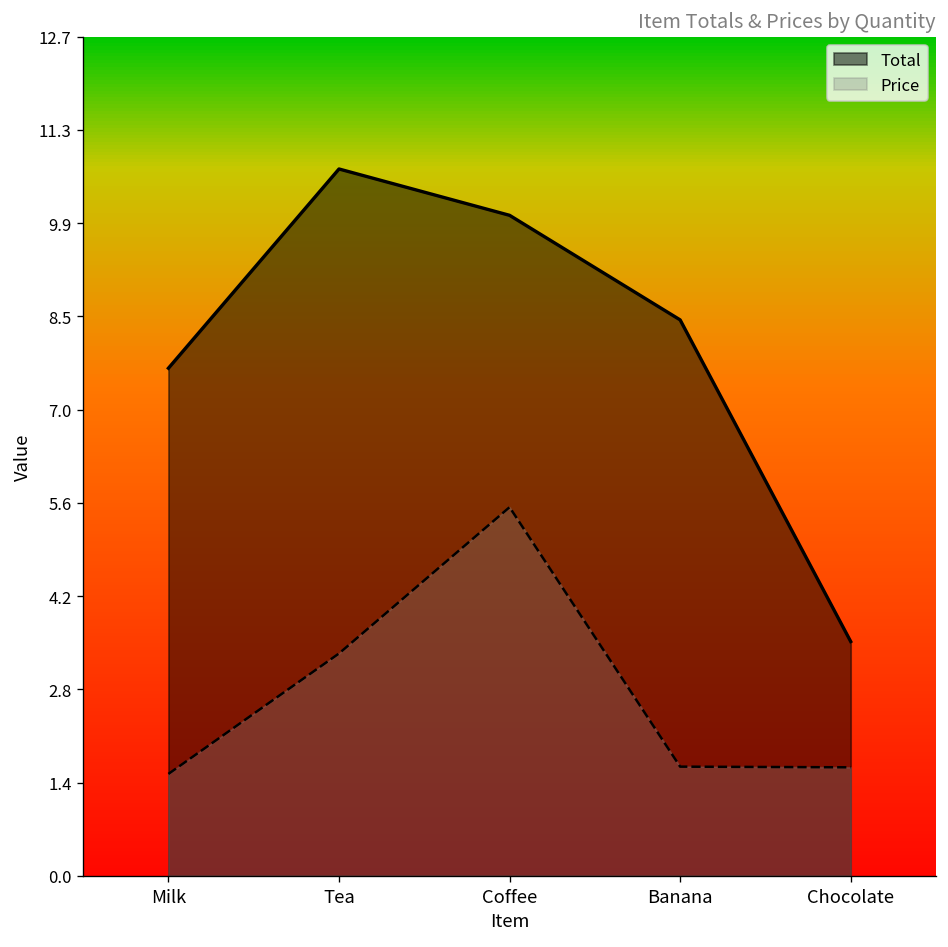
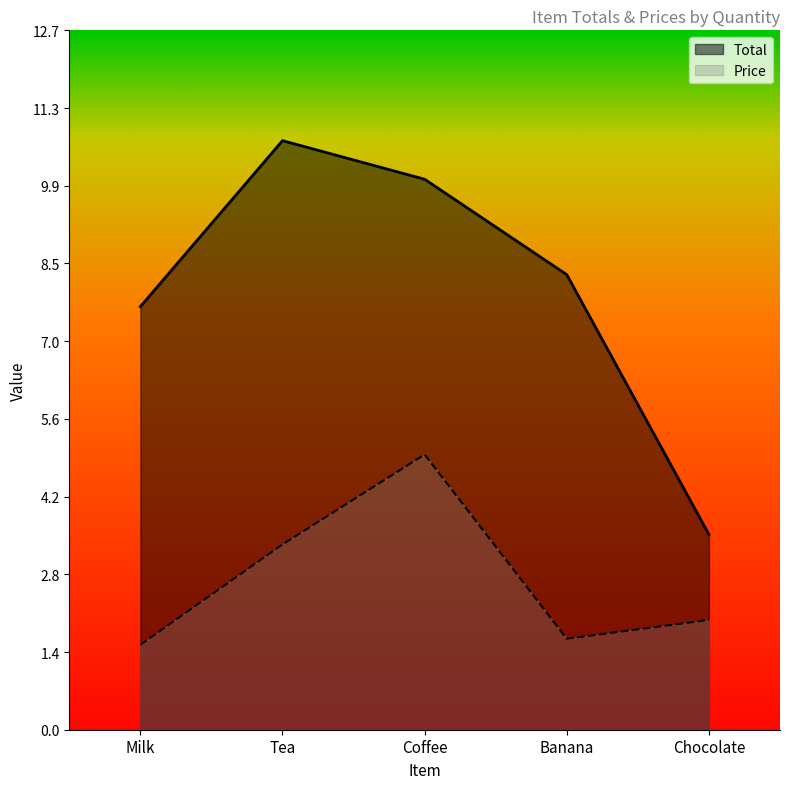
  {
    "Total": {
      "Milk": 7.7,
      "Tea": 10.7,
      "Coffee": 10.0,
-     "Banana": 8.4,
+     "Banana": 8.3,
      "Chocolate": 3.5
    },
    "Price": {
      "Milk": 1.5,
      "Tea": 3.4,
-     "Coffee": 5.6,
+     "Coffee": 5.0,
      "Banana": 1.7,
-     "Chocolate": 1.6
+     "Chocolate": 2.0
    }
  }
